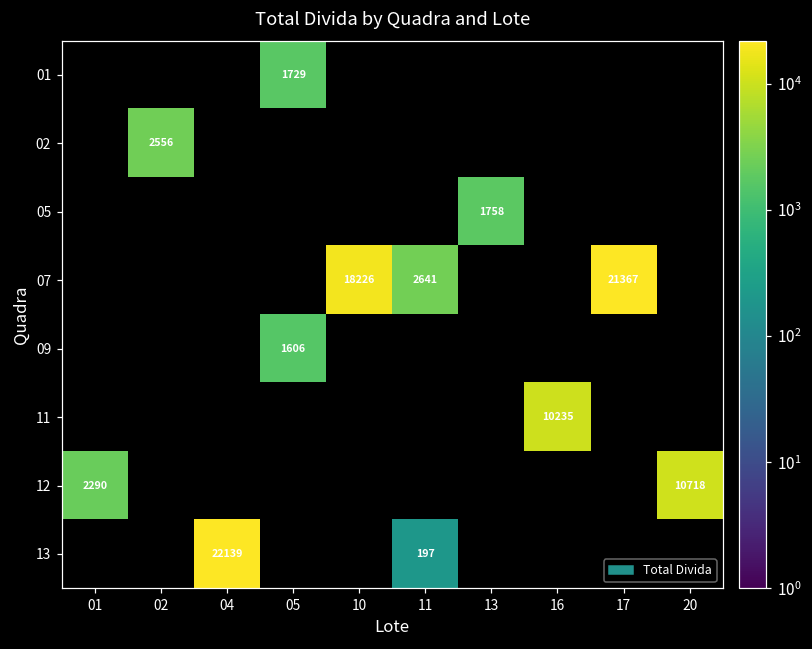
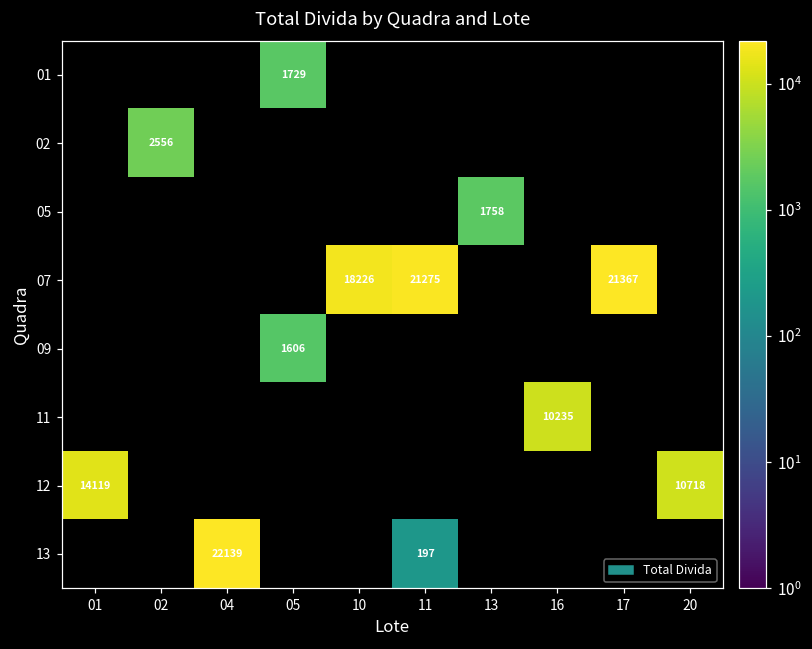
  {
    "01": {
      "05": 1729
    },
    "02": {
      "02": 2556
    },
    "05": {
      "13": 1758
    },
    "07": {
      "10": 18226,
-     "11": 2641,
+     "11": 21275,
      "17": 21367
    },
    "09": {
      "05": 1606
    },
    "11": {
      "16": 10235
    },
    "12": {
-     "01": 2290,
+     "01": 14119,
      "20": 10718
    },
    "13": {
      "04": 22139,
      "11": 197
    }
  }
